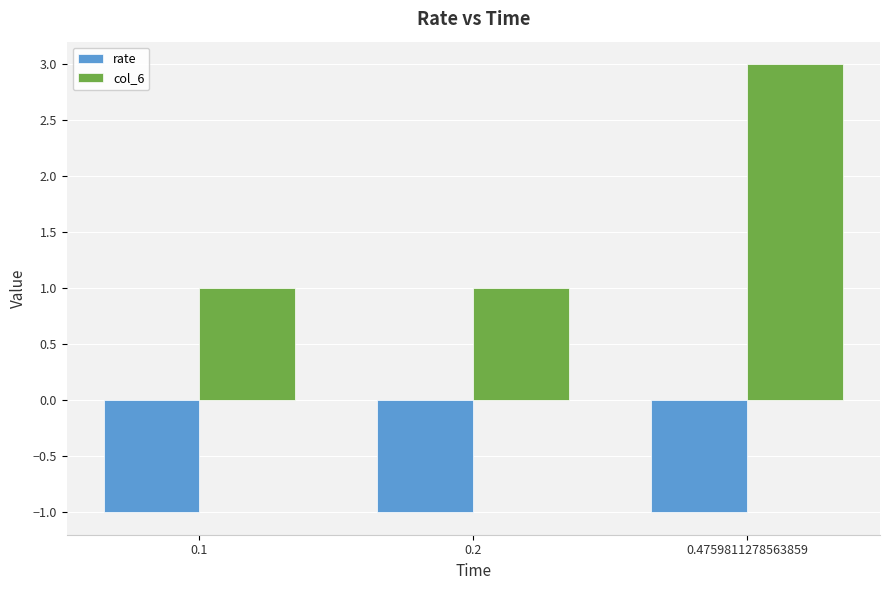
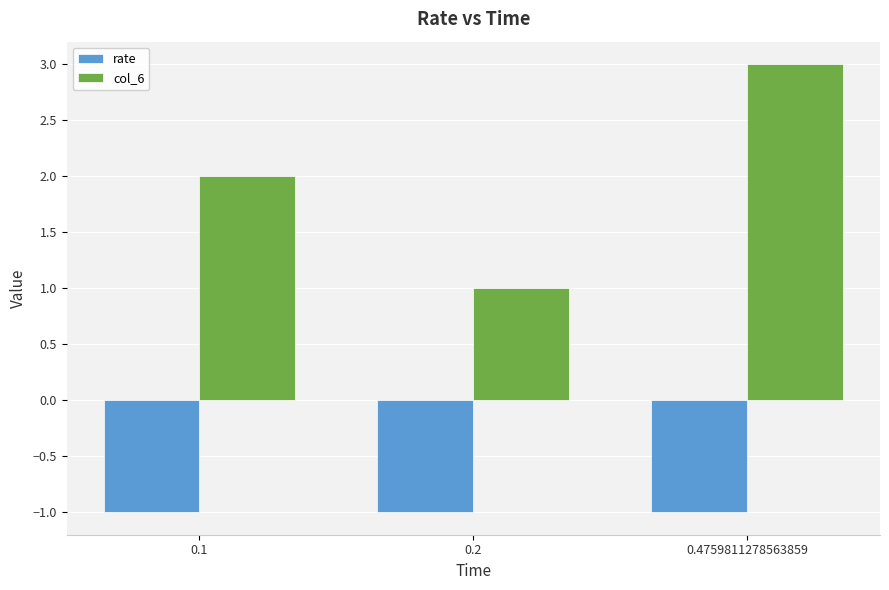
  {
    "rate": {
      "0.1": -1,
      "0.2": -1,
      "0.4759811278563859": -1
    },
    "col_6": {
-     "0.1": 1,
+     "0.1": 2,
      "0.2": 1,
      "0.4759811278563859": 3
    }
  }
